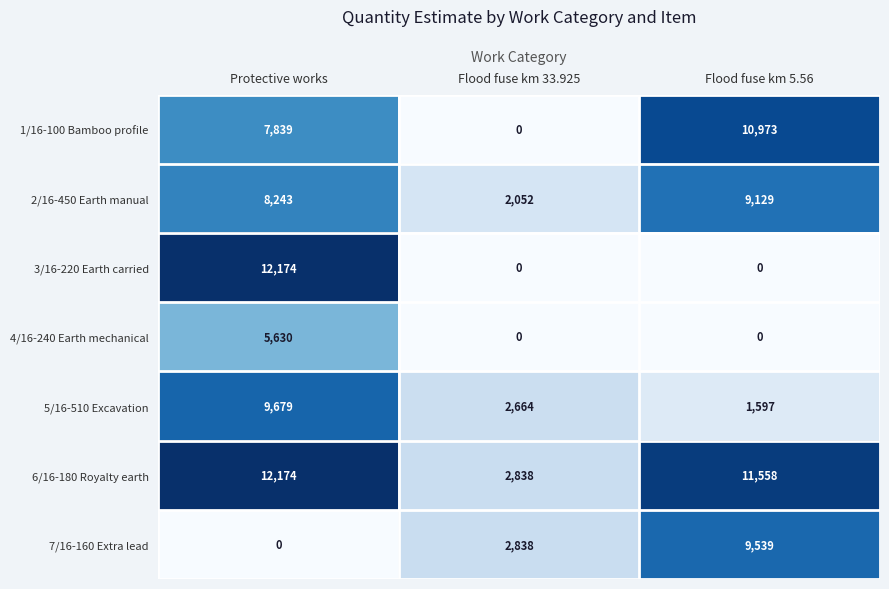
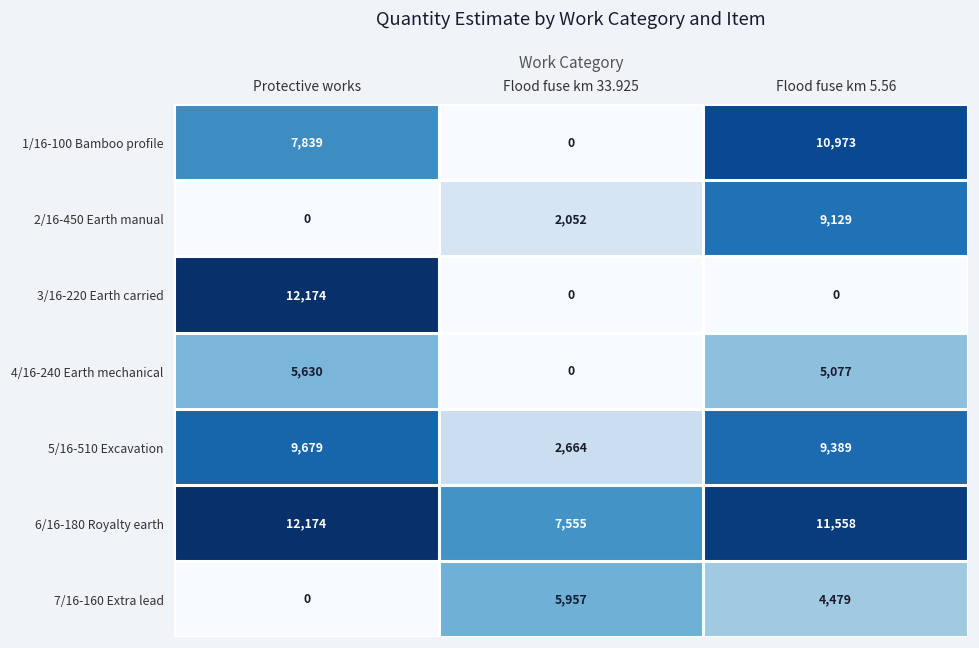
  {
    "1/16-100 Bamboo profile": {
      "Protective works": "7,839",
      "Flood fuse km 33.925": "0",
      "Flood fuse km 5.56": "10,973"
    },
    "2/16-450 Earth manual": {
-     "Protective works": "8,243",
+     "Protective works": "0",
      "Flood fuse km 33.925": "2,052",
      "Flood fuse km 5.56": "9,129"
    },
    "3/16-220 Earth carried": {
      "Protective works": "12,174",
      "Flood fuse km 33.925": "0",
      "Flood fuse km 5.56": "0"
    },
    "4/16-240 Earth mechanical": {
      "Protective works": "5,630",
      "Flood fuse km 33.925": "0",
-     "Flood fuse km 5.56": "0"
+     "Flood fuse km 5.56": "5,077"
    },
    "5/16-510 Excavation": {
      "Protective works": "9,679",
      "Flood fuse km 33.925": "2,664",
-     "Flood fuse km 5.56": "1,597"
+     "Flood fuse km 5.56": "9,389"
    },
    "6/16-180 Royalty earth": {
      "Protective works": "12,174",
-     "Flood fuse km 33.925": "2,838",
+     "Flood fuse km 33.925": "7,555",
      "Flood fuse km 5.56": "11,558"
    },
    "7/16-160 Extra lead": {
      "Protective works": "0",
-     "Flood fuse km 33.925": "2,838",
-     "Flood fuse km 5.56": "9,539"
+     "Flood fuse km 33.925": "5,957",
+     "Flood fuse km 5.56": "4,479"
    }
  }
